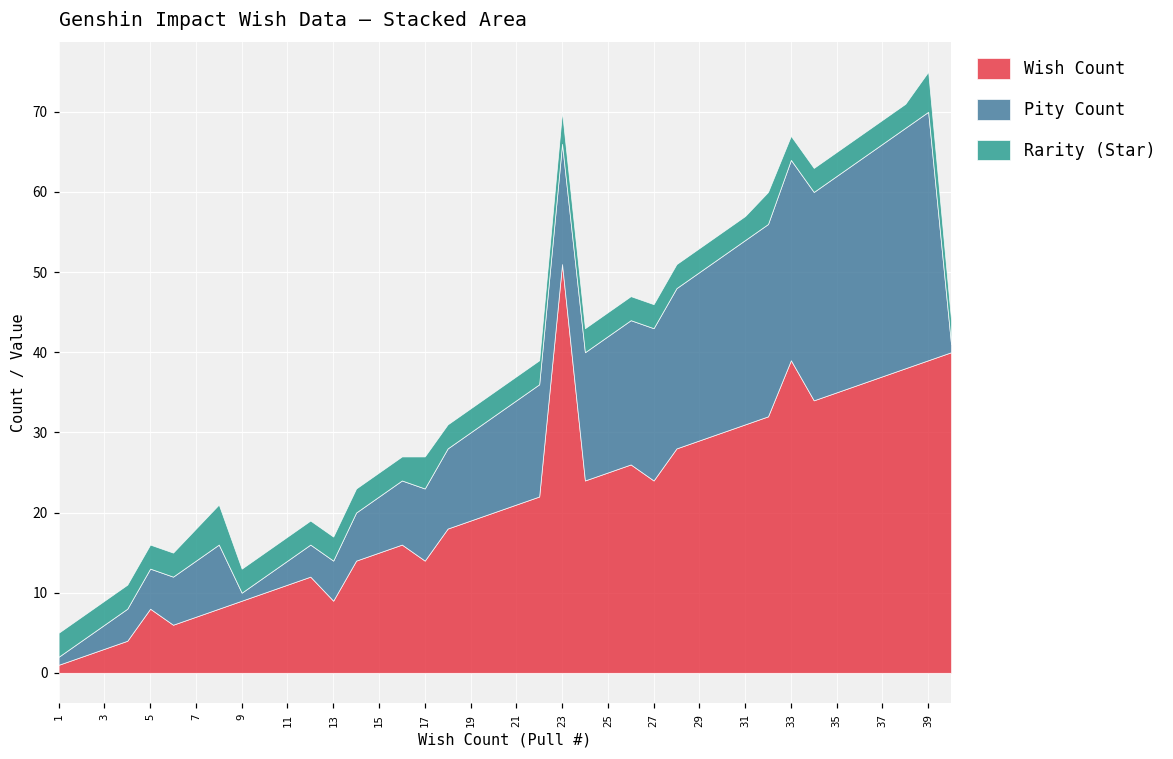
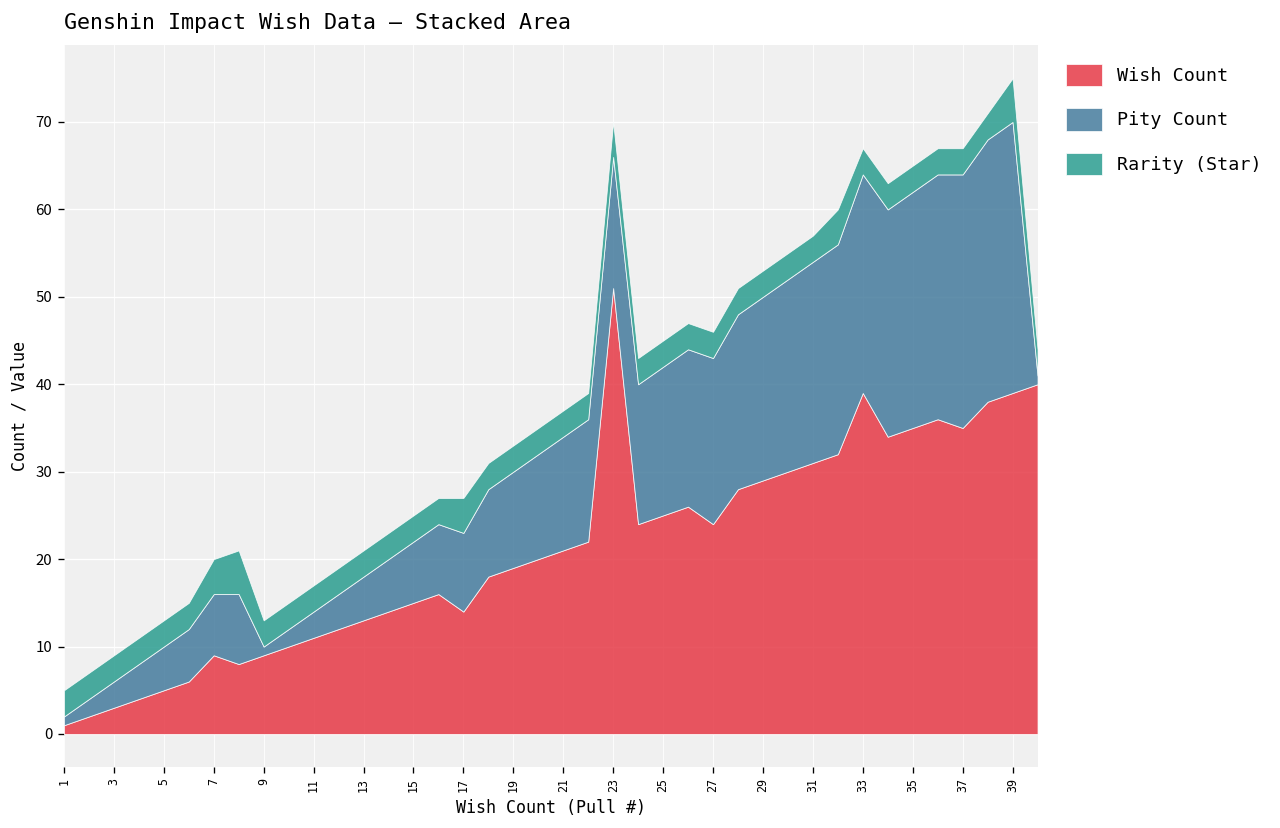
  {
    "Wish Count": {
      "1": 1,
      "3": 3,
-     "5": 8,
-     "7": 7,
+     "5": 5,
+     "7": 9,
      "9": 9,
      "11": 11,
-     "13": 9,
+     "13": 13,
      "15": 15,
      "17": 14,
      "19": 19,
      "21": 21,
      "23": 51,
      "25": 25,
      "27": 24,
      "29": 29,
      "31": 31,
      "33": 39,
      "35": 35,
-     "37": 37,
+     "37": 35,
      "39": 39
    }
  }
